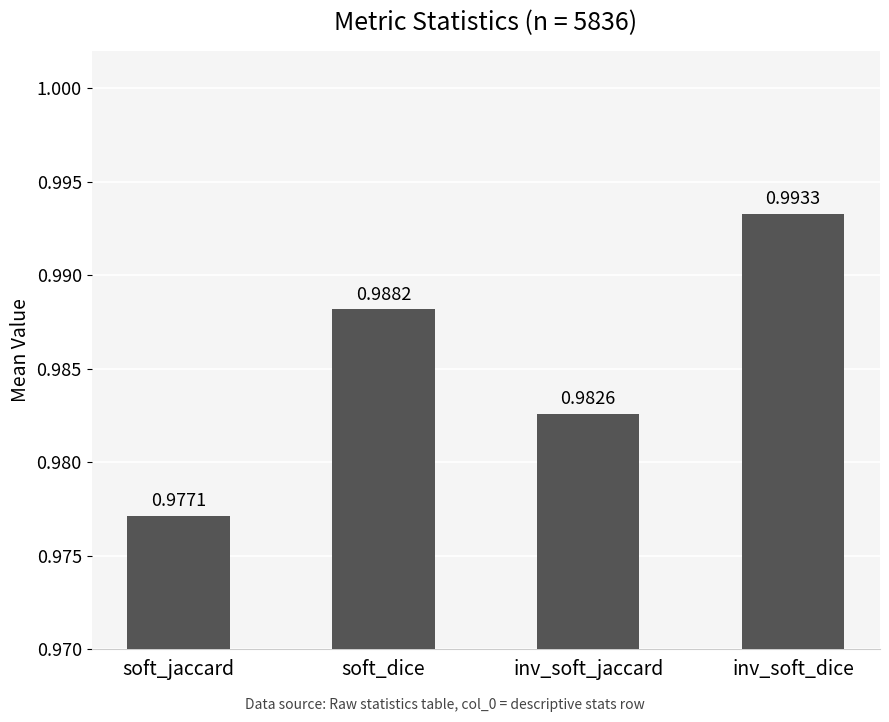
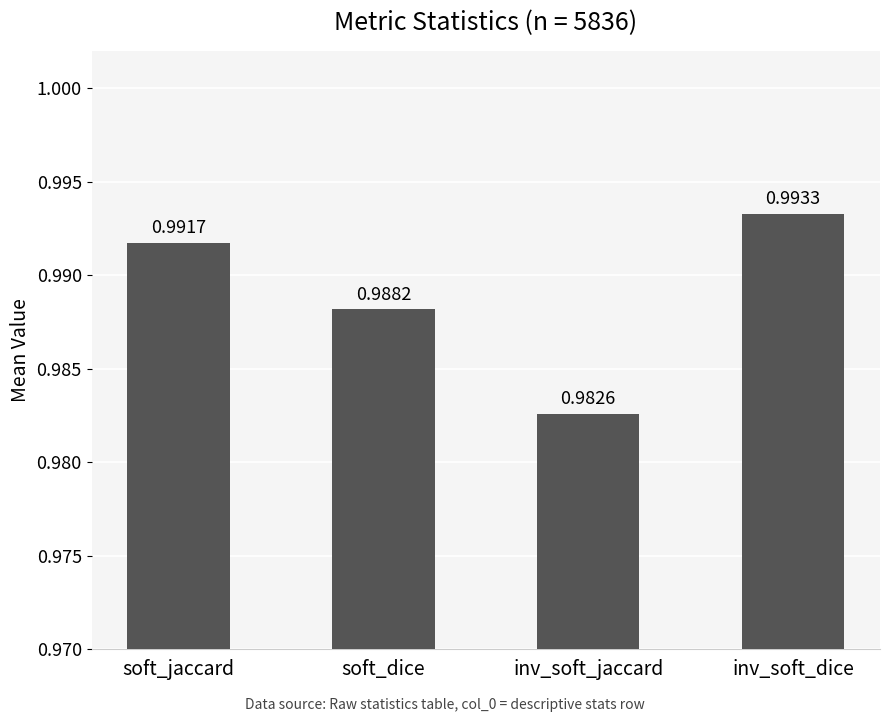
  {
-   "soft_jaccard": 0.9771,
+   "soft_jaccard": 0.9917,
    "soft_dice": 0.9882,
    "inv_soft_jaccard": 0.9826,
    "inv_soft_dice": 0.9933
  }
